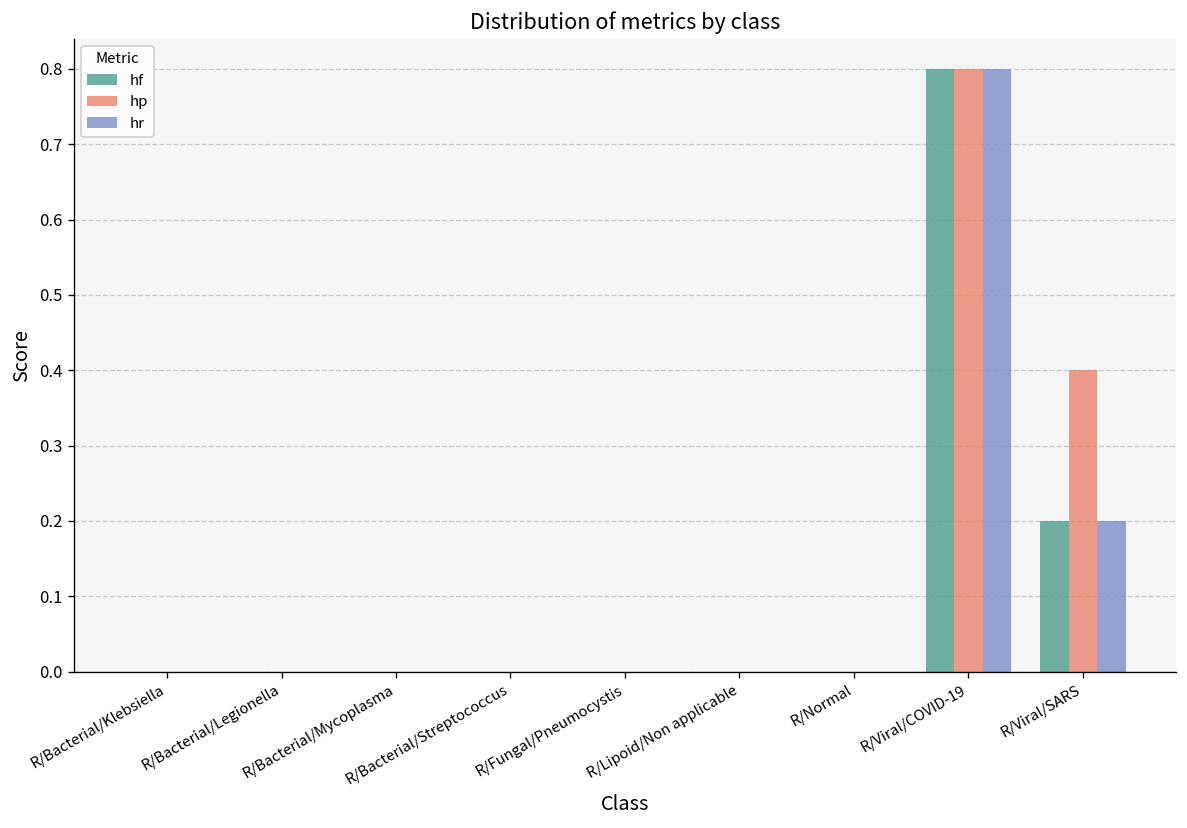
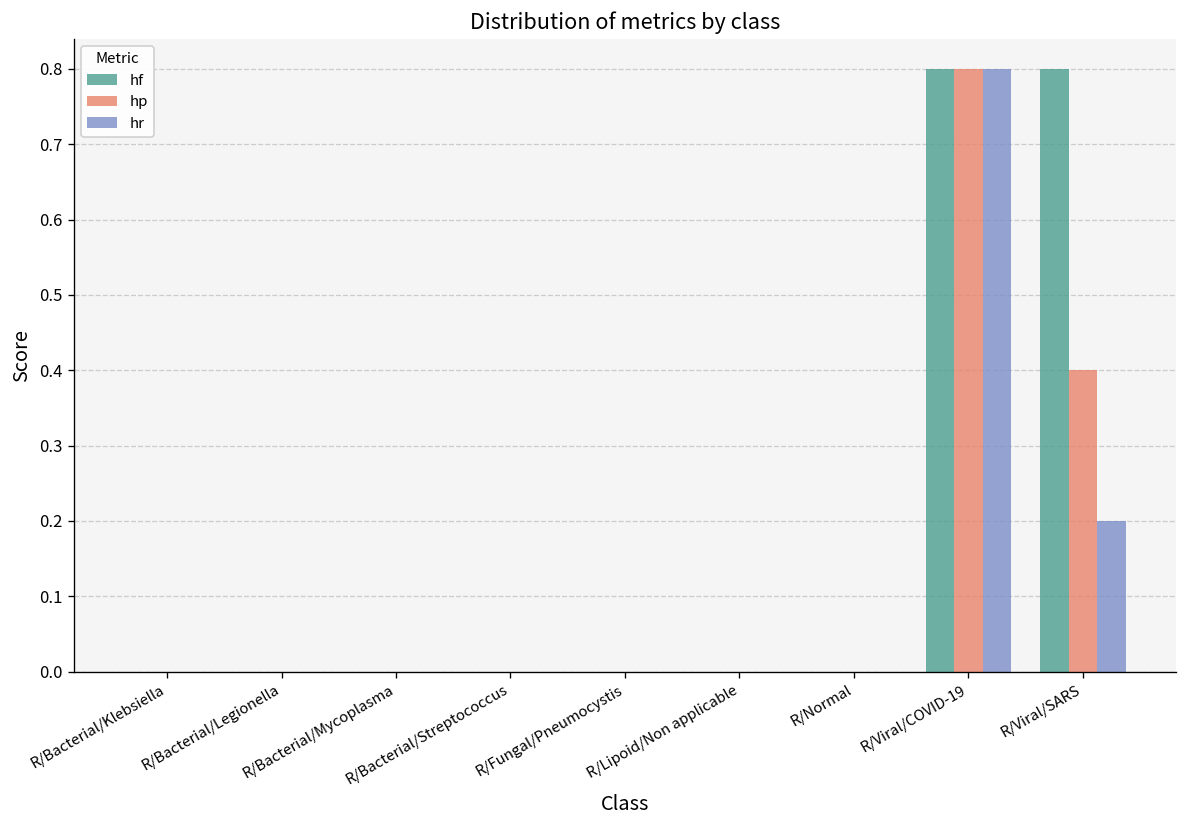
  {
    "hf": {
      "R/Bacterial/Klebsiella": 0.0,
      "R/Bacterial/Legionella": 0.0,
      "R/Bacterial/Mycoplasma": 0.0,
      "R/Bacterial/Streptococcus": 0.0,
      "R/Fungal/Pneumocystis": 0.0,
      "R/Lipoid/Non applicable": 0.0,
      "R/Normal": 0.0,
      "R/Viral/COVID-19": 0.8,
-     "R/Viral/SARS": 0.2
+     "R/Viral/SARS": 0.8
    },
    "hp": {
      "R/Bacterial/Klebsiella": 0.0,
      "R/Bacterial/Legionella": 0.0,
      "R/Bacterial/Mycoplasma": 0.0,
      "R/Bacterial/Streptococcus": 0.0,
      "R/Fungal/Pneumocystis": 0.0,
      "R/Lipoid/Non applicable": 0.0,
      "R/Normal": 0.0,
      "R/Viral/COVID-19": 0.8,
      "R/Viral/SARS": 0.4
    },
    "hr": {
      "R/Bacterial/Klebsiella": 0.0,
      "R/Bacterial/Legionella": 0.0,
      "R/Bacterial/Mycoplasma": 0.0,
      "R/Bacterial/Streptococcus": 0.0,
      "R/Fungal/Pneumocystis": 0.0,
      "R/Lipoid/Non applicable": 0.0,
      "R/Normal": 0.0,
      "R/Viral/COVID-19": 0.8,
      "R/Viral/SARS": 0.2
    }
  }
